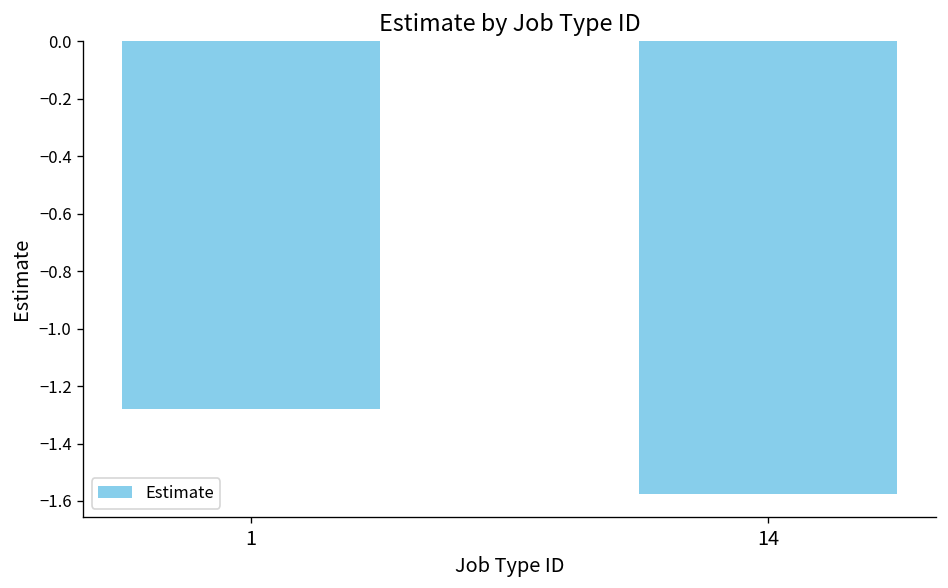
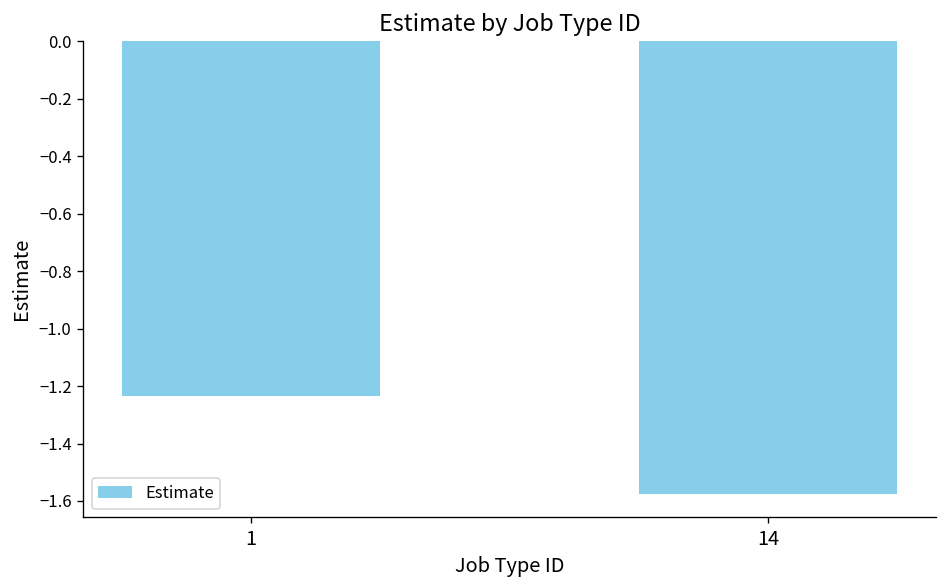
  {
-   "1": -1.28,
+   "1": -1.23,
    "14": -1.58
  }
